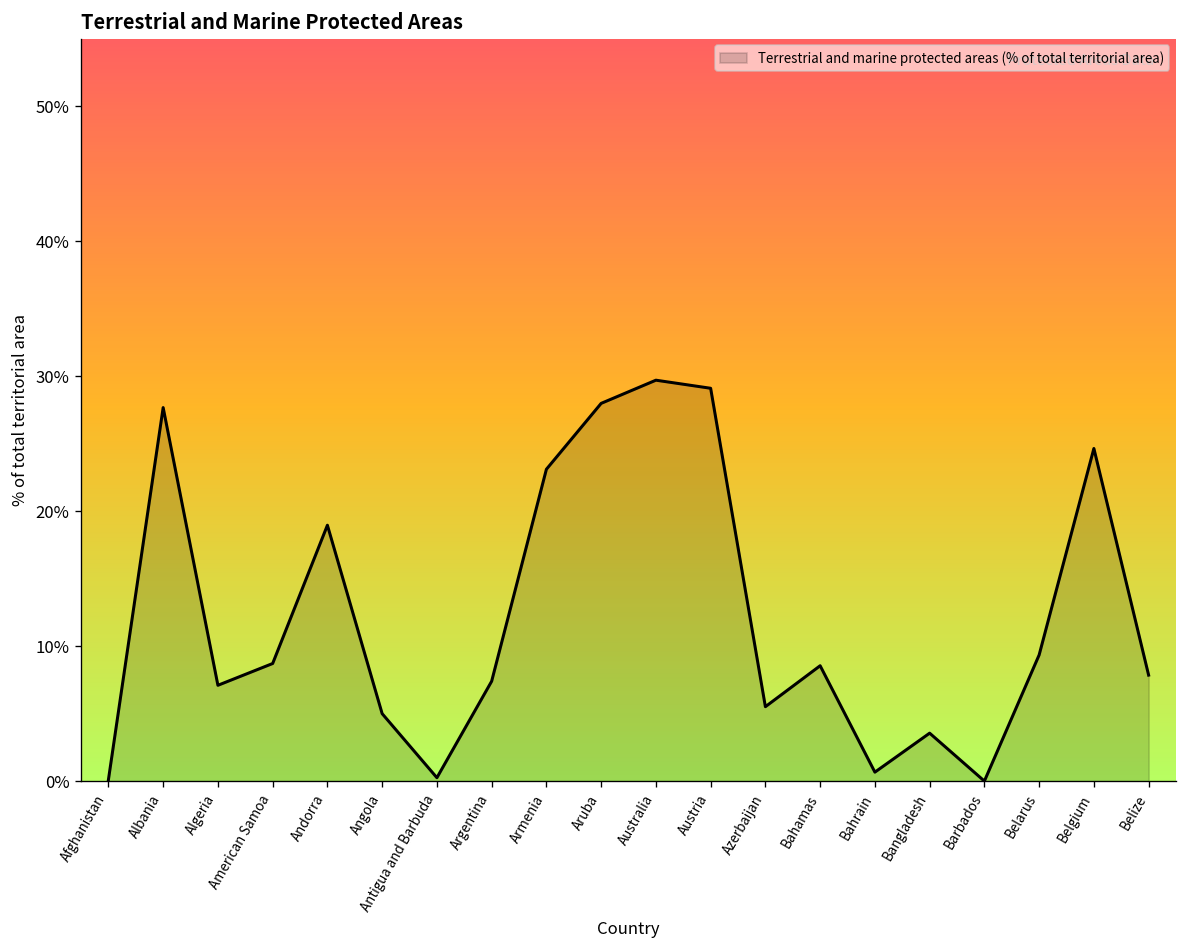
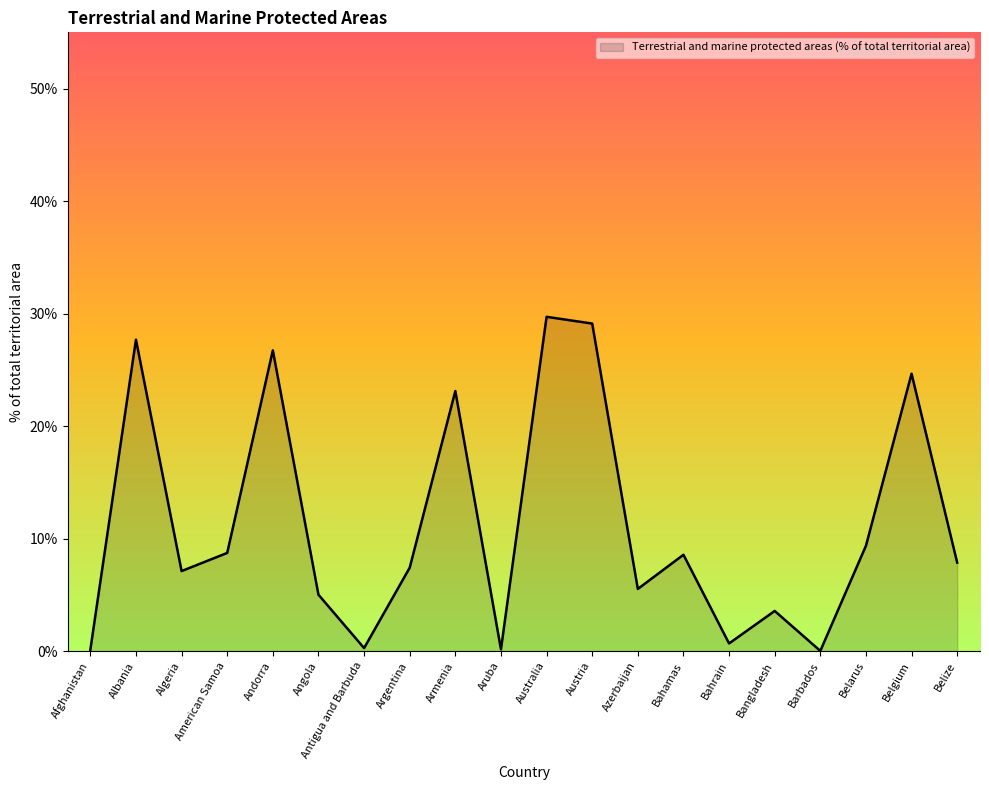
  {
    "Afghanistan": "0.1%",
    "Albania": "27.7%",
    "Algeria": "7.1%",
    "American Samoa": "8.7%",
-   "Andorra": "19.0%",
+   "Andorra": "26.7%",
    "Angola": "5.0%",
    "Antigua and Barbuda": "0.3%",
    "Argentina": "7.4%",
    "Armenia": "23.1%",
-   "Aruba": "28.0%",
+   "Aruba": "0.1%",
    "Australia": "29.7%",
    "Austria": "29.1%",
    "Azerbaijan": "5.5%",
    "Bahamas": "8.6%",
    "Bahrain": "0.7%",
    "Bangladesh": "3.6%",
    "Barbados": "0.0%",
    "Belarus": "9.4%",
    "Belgium": "24.6%",
    "Belize": "7.9%"
  }
